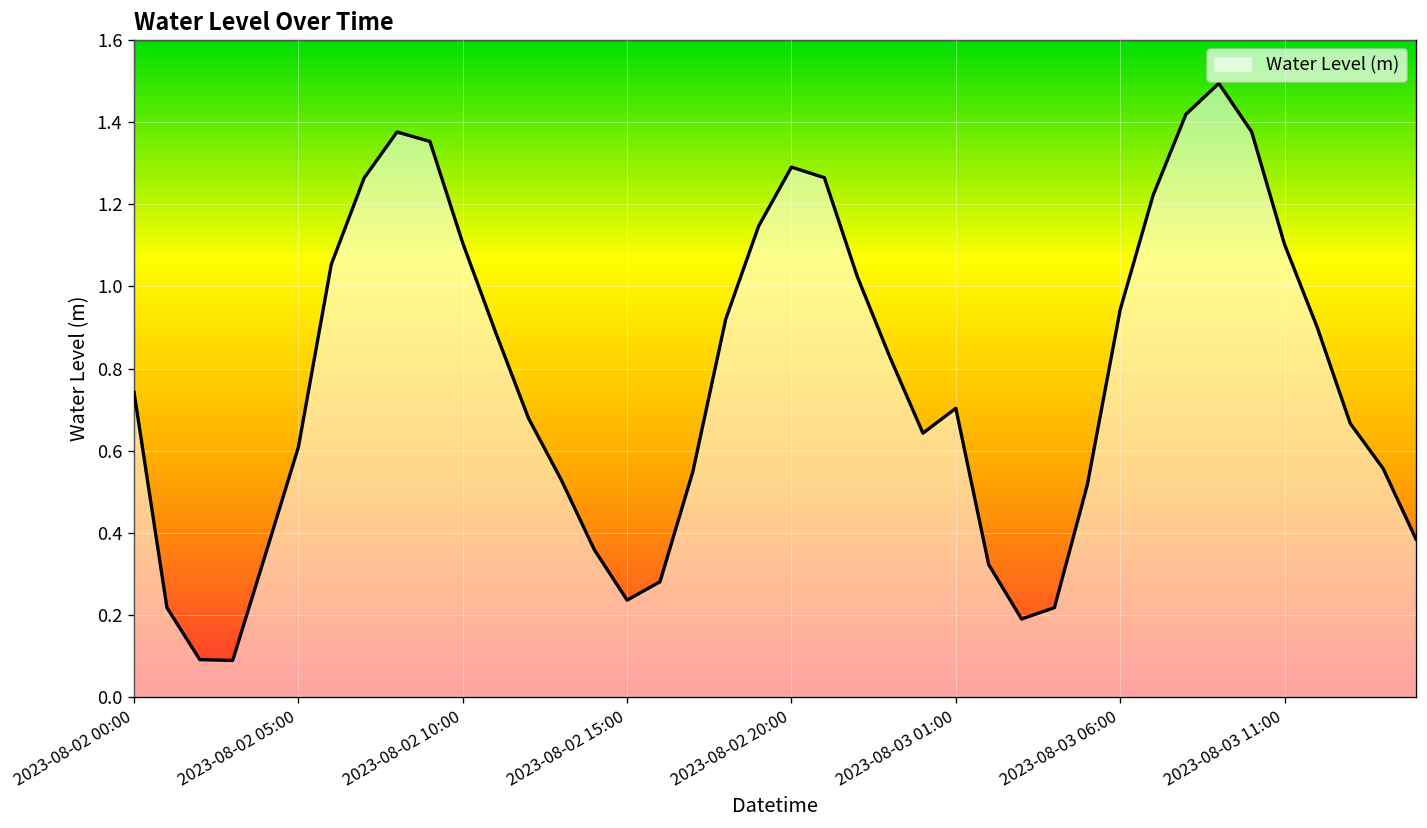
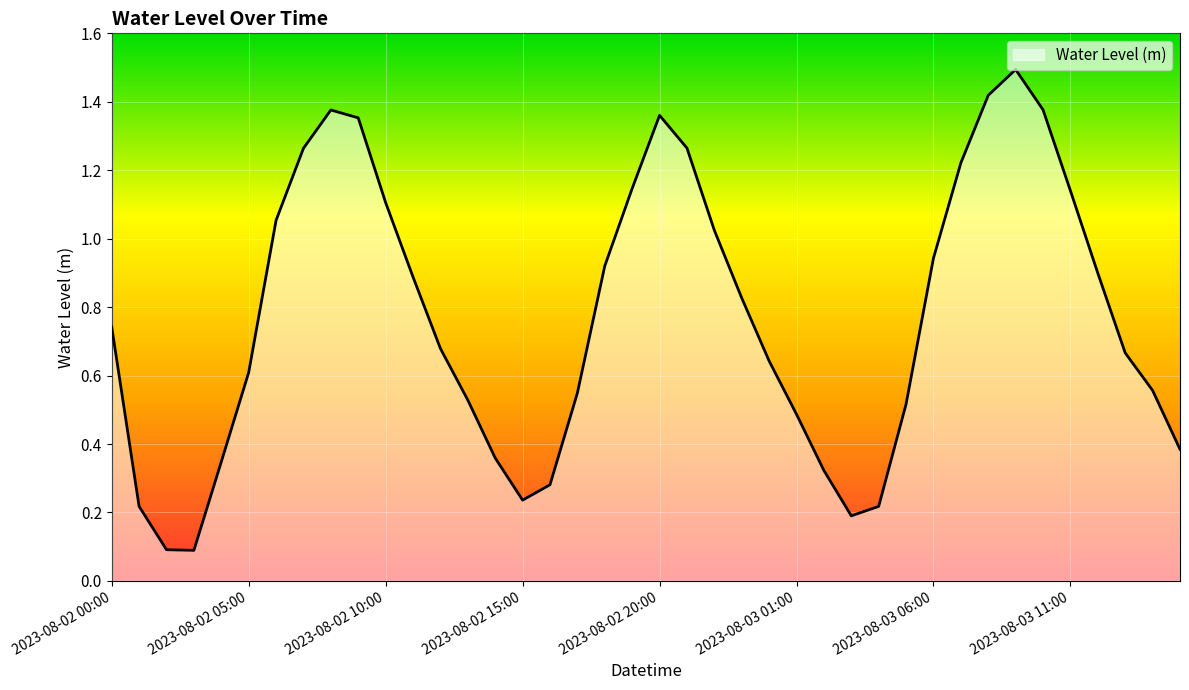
  {
    "2023-08-02 00:00": 0.74,
    "2023-08-02 05:00": 0.61,
    "2023-08-02 10:00": 1.11,
    "2023-08-02 15:00": 0.24,
-   "2023-08-02 20:00": 1.29,
-   "2023-08-03 01:00": 0.70,
+   "2023-08-02 20:00": 1.36,
+   "2023-08-03 01:00": 0.49,
    "2023-08-03 06:00": 0.94,
-   "2023-08-03 11:00": 1.10
+   "2023-08-03 11:00": 1.14
  }
